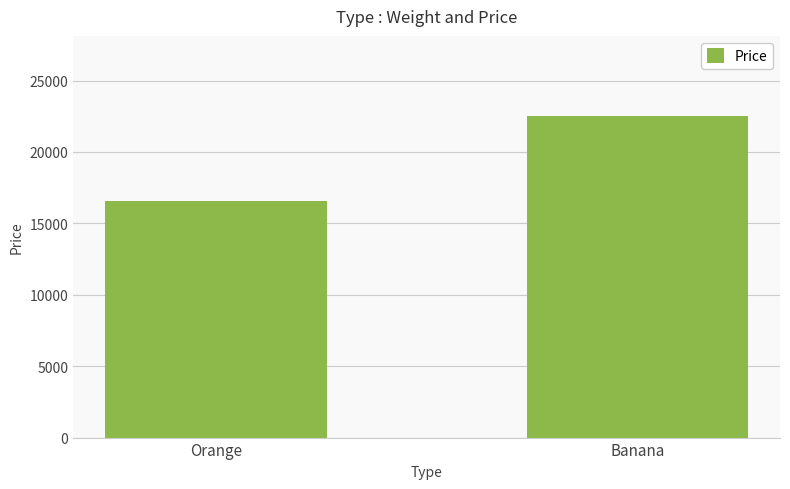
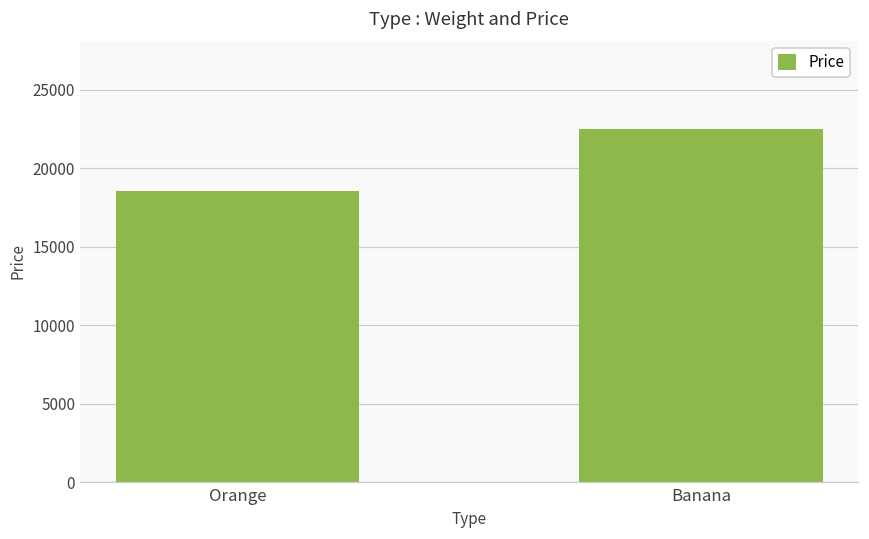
  {
-   "Orange": 16600,
+   "Orange": 18600,
    "Banana": 22500
  }
